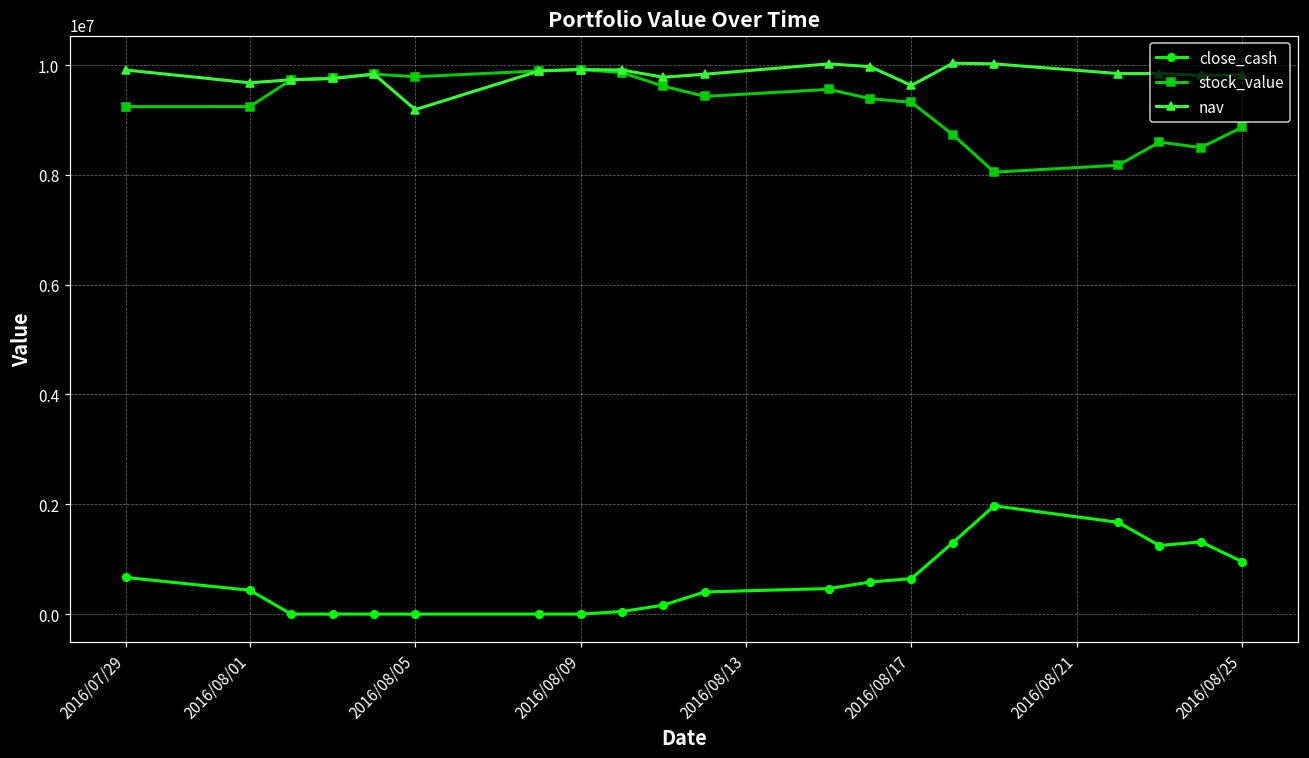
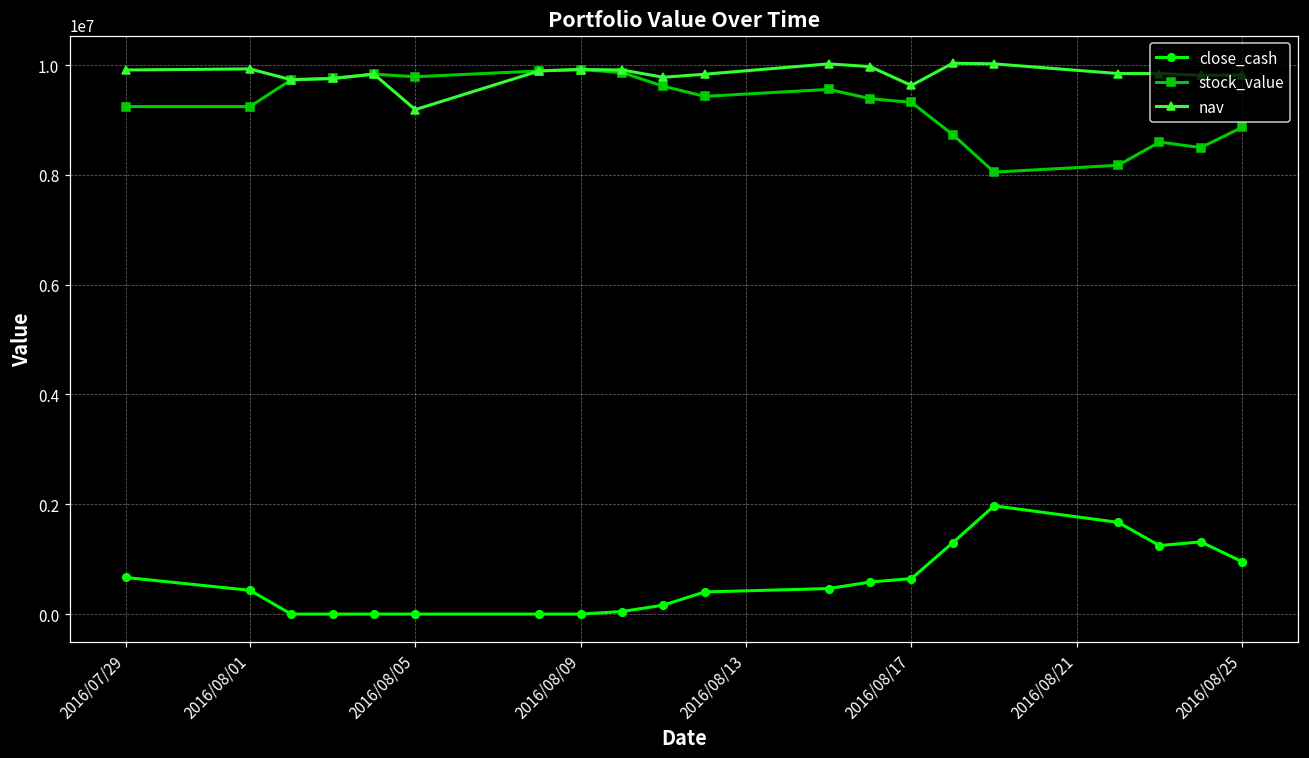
  {
    "nav": {
      "2016/07/29": 9900000,
-     "2016/08/01": 9700000,
+     "2016/08/01": 9900000,
      "2016/08/05": 9200000,
      "2016/08/17": 9600000
    }
  }
